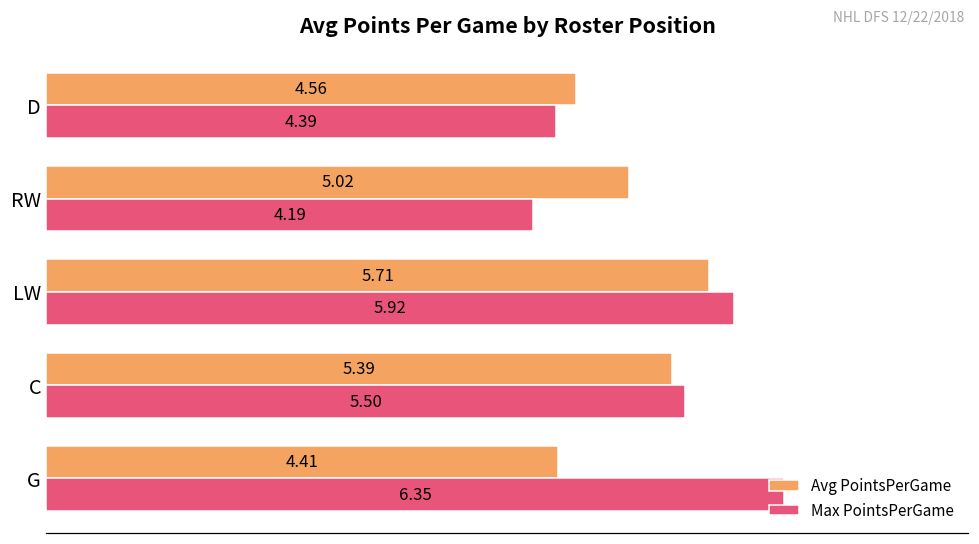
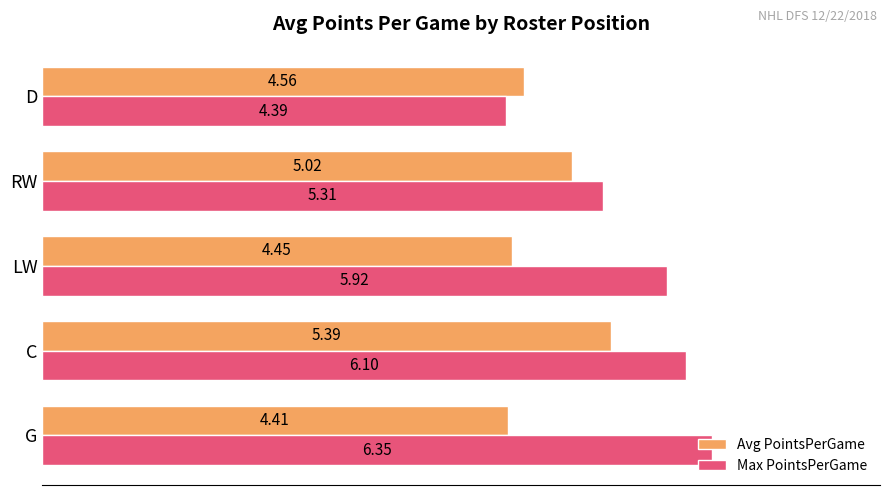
  {
    "Avg PointsPerGame": {
      "D": 4.56,
      "RW": 5.02,
-     "LW": 5.71,
+     "LW": 4.45,
      "C": 5.39,
      "G": 4.41
    },
    "Max PointsPerGame": {
      "D": 4.39,
-     "RW": 4.19,
+     "RW": 5.31,
      "LW": 5.92,
-     "C": 5.50,
+     "C": 6.10,
      "G": 6.35
    }
  }
